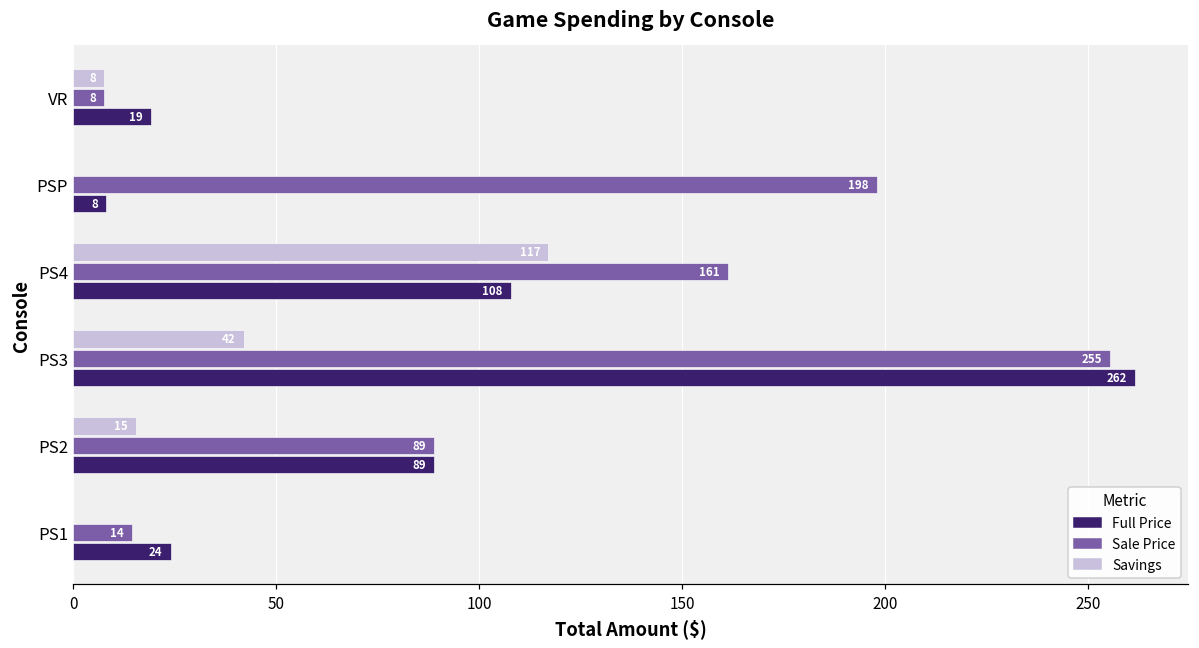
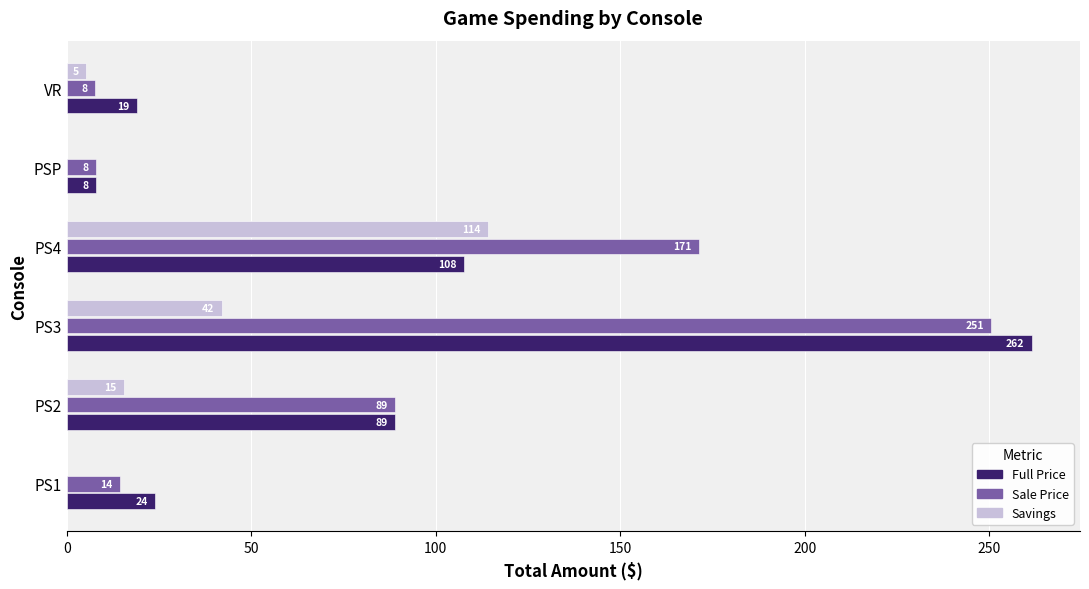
  {
    "Full Price": {
      "VR": 19,
      "PSP": 8,
      "PS4": 108,
      "PS3": 262,
      "PS2": 89,
      "PS1": 24
    },
    "Sale Price": {
      "VR": 8,
-     "PSP": 198,
-     "PS4": 161,
-     "PS3": 255,
+     "PSP": 8,
+     "PS4": 171,
+     "PS3": 251,
      "PS2": 89,
      "PS1": 14
    },
    "Savings": {
-     "VR": 8,
-     "PS4": 117,
+     "VR": 5,
+     "PS4": 114,
      "PS3": 42,
      "PS2": 15
    }
  }
